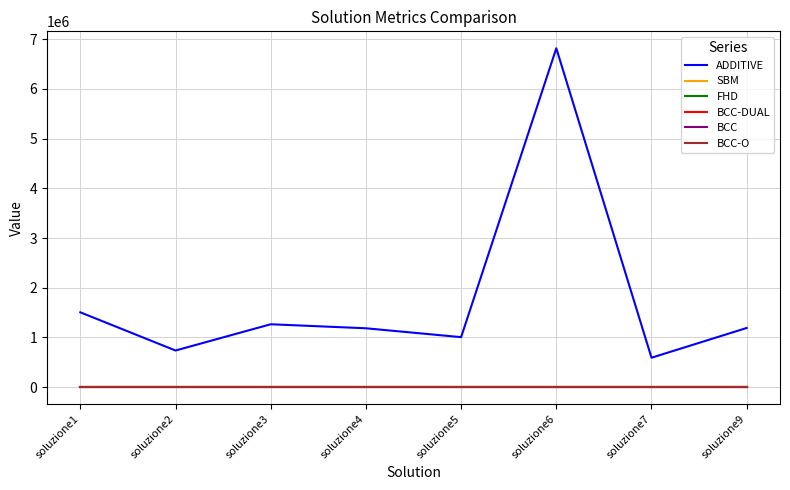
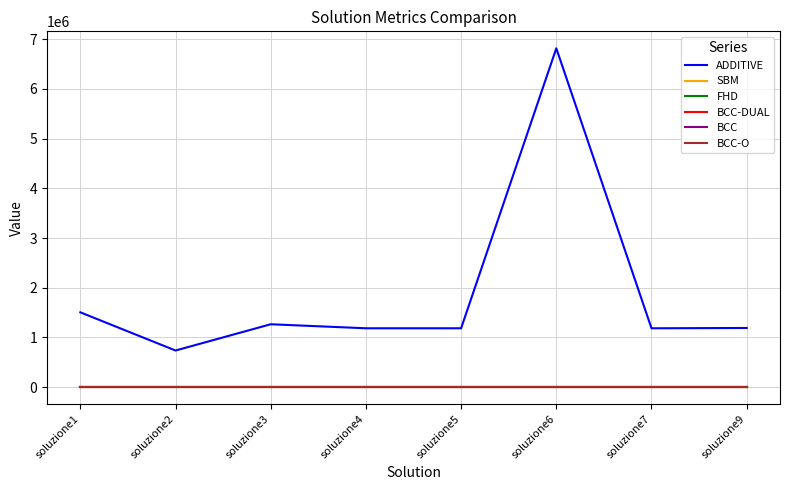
  {
    "ADDITIVE": {
      "soluzione1": 1500000,
      "soluzione2": 700000,
      "soluzione3": 1300000,
      "soluzione4": 1200000,
-     "soluzione5": 1000000,
+     "soluzione5": 1200000,
      "soluzione6": 6800000,
-     "soluzione7": 600000,
+     "soluzione7": 1200000,
      "soluzione9": 1200000
    },
    "BCC-O": {
      "soluzione1": 0,
      "soluzione2": 0,
      "soluzione3": 0,
      "soluzione4": 0,
      "soluzione5": 0,
      "soluzione6": 0,
      "soluzione7": 0,
      "soluzione9": 0
    }
  }
